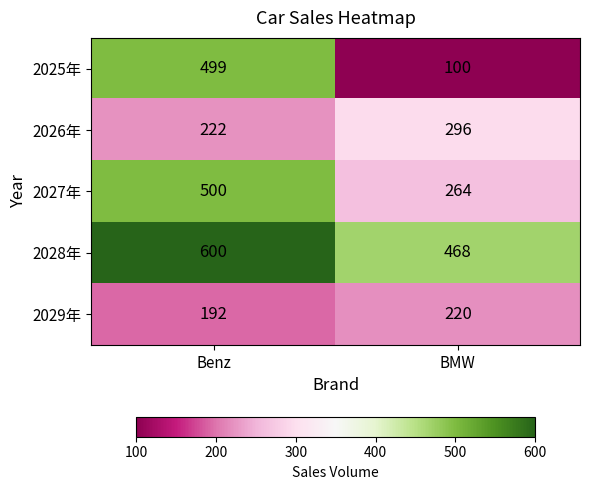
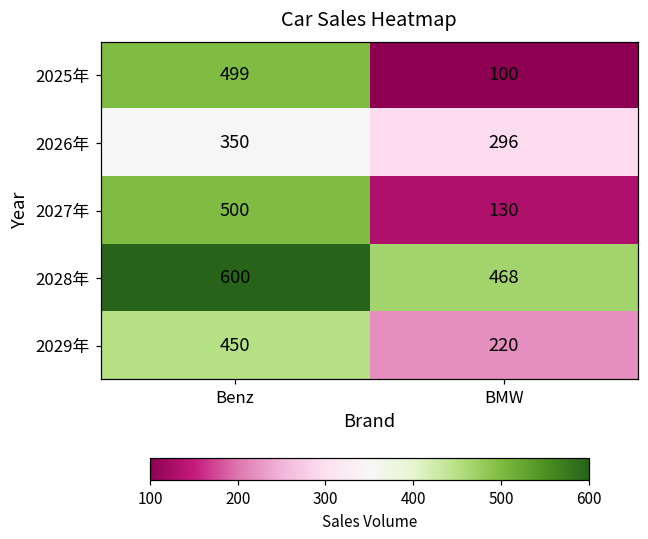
  {
    "2025年": {
      "Benz": 499,
      "BMW": 100
    },
    "2026年": {
-     "Benz": 222,
+     "Benz": 350,
      "BMW": 296
    },
    "2027年": {
      "Benz": 500,
-     "BMW": 264
+     "BMW": 130
    },
    "2028年": {
      "Benz": 600,
      "BMW": 468
    },
    "2029年": {
-     "Benz": 192,
+     "Benz": 450,
      "BMW": 220
    }
  }
